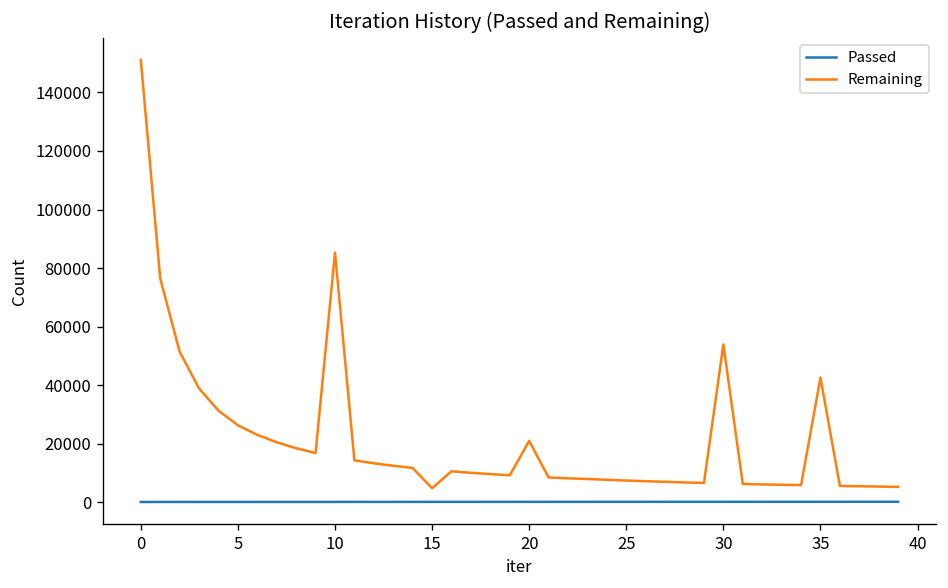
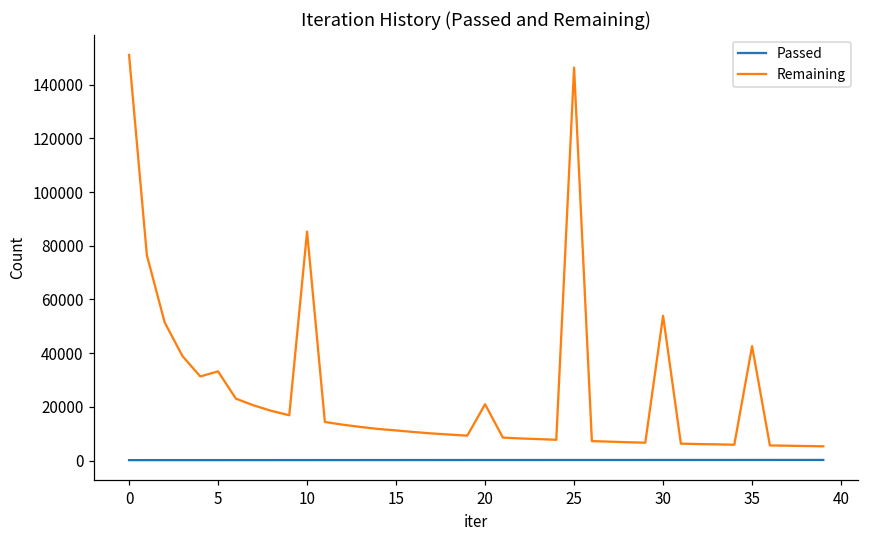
  {
    "Passed": {
      "0": 0,
      "5": 0,
      "10": 0,
      "15": 0,
      "20": 0,
      "25": 0,
      "30": 0,
      "35": 0
    },
    "Remaining": {
      "0": 151000,
-     "5": 26000,
+     "5": 33000,
      "10": 85000,
-     "15": 5000,
+     "15": 11000,
      "20": 21000,
-     "25": 7000,
+     "25": 146000,
      "30": 54000,
      "35": 43000
    }
  }
